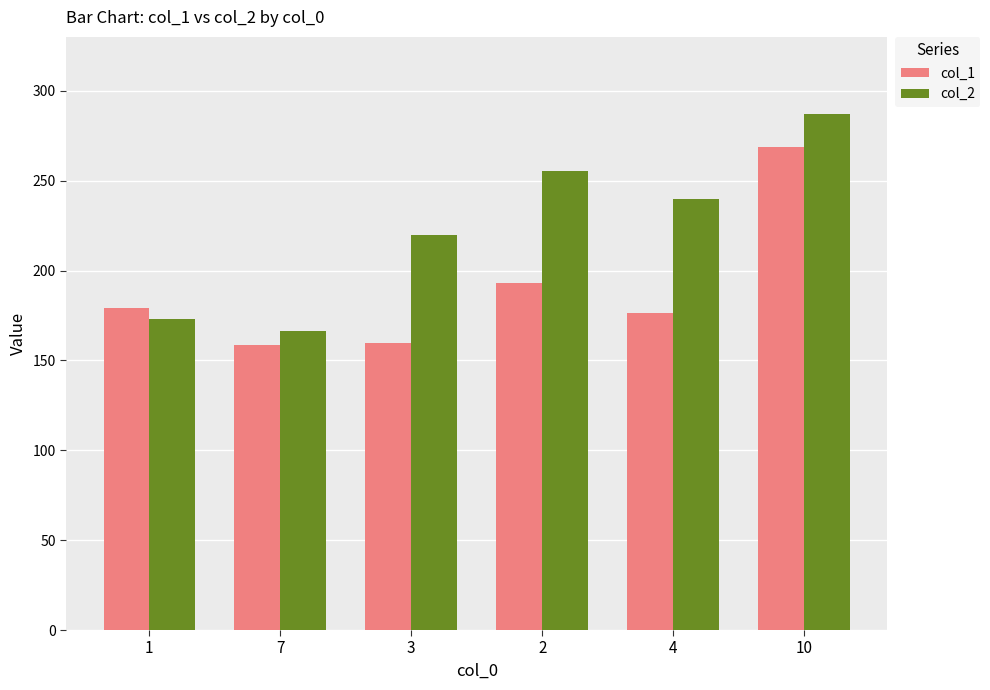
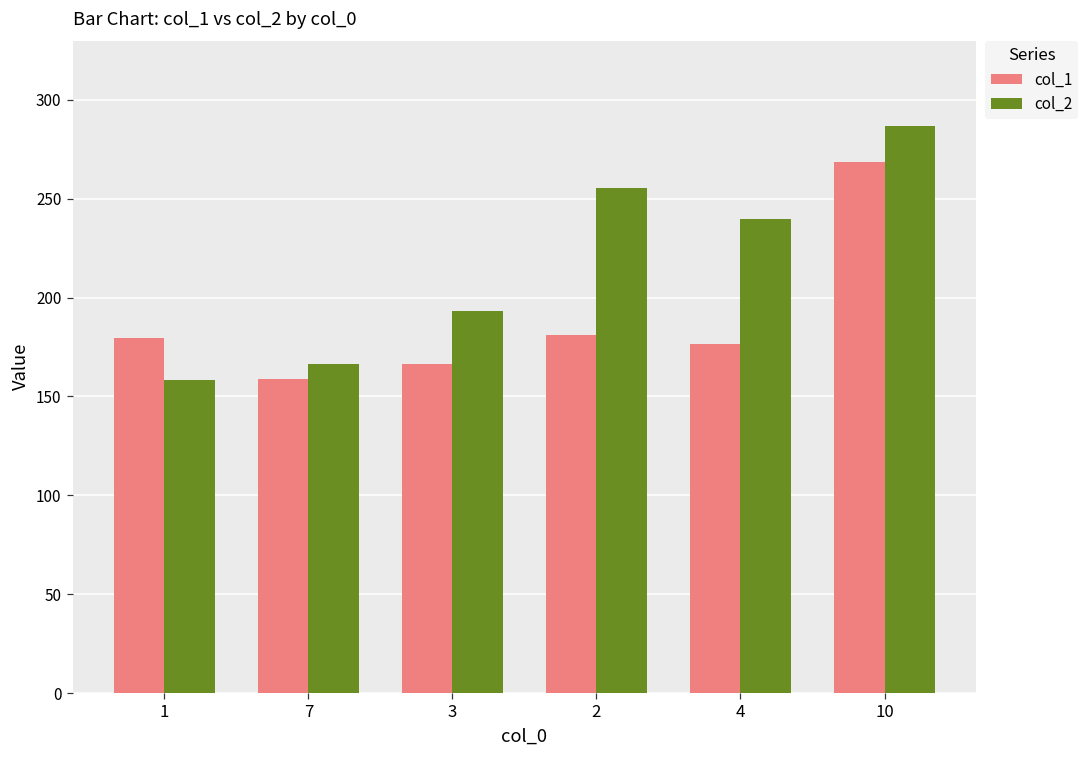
  {
    "col_1": {
      "1": 179,
      "7": 159,
-     "3": 160,
-     "2": 193,
+     "3": 167,
+     "2": 181,
      "4": 176,
      "10": 269
    },
    "col_2": {
-     "1": 173,
+     "1": 158,
      "7": 166,
-     "3": 220,
+     "3": 193,
      "2": 255,
      "4": 240,
      "10": 287
    }
  }
